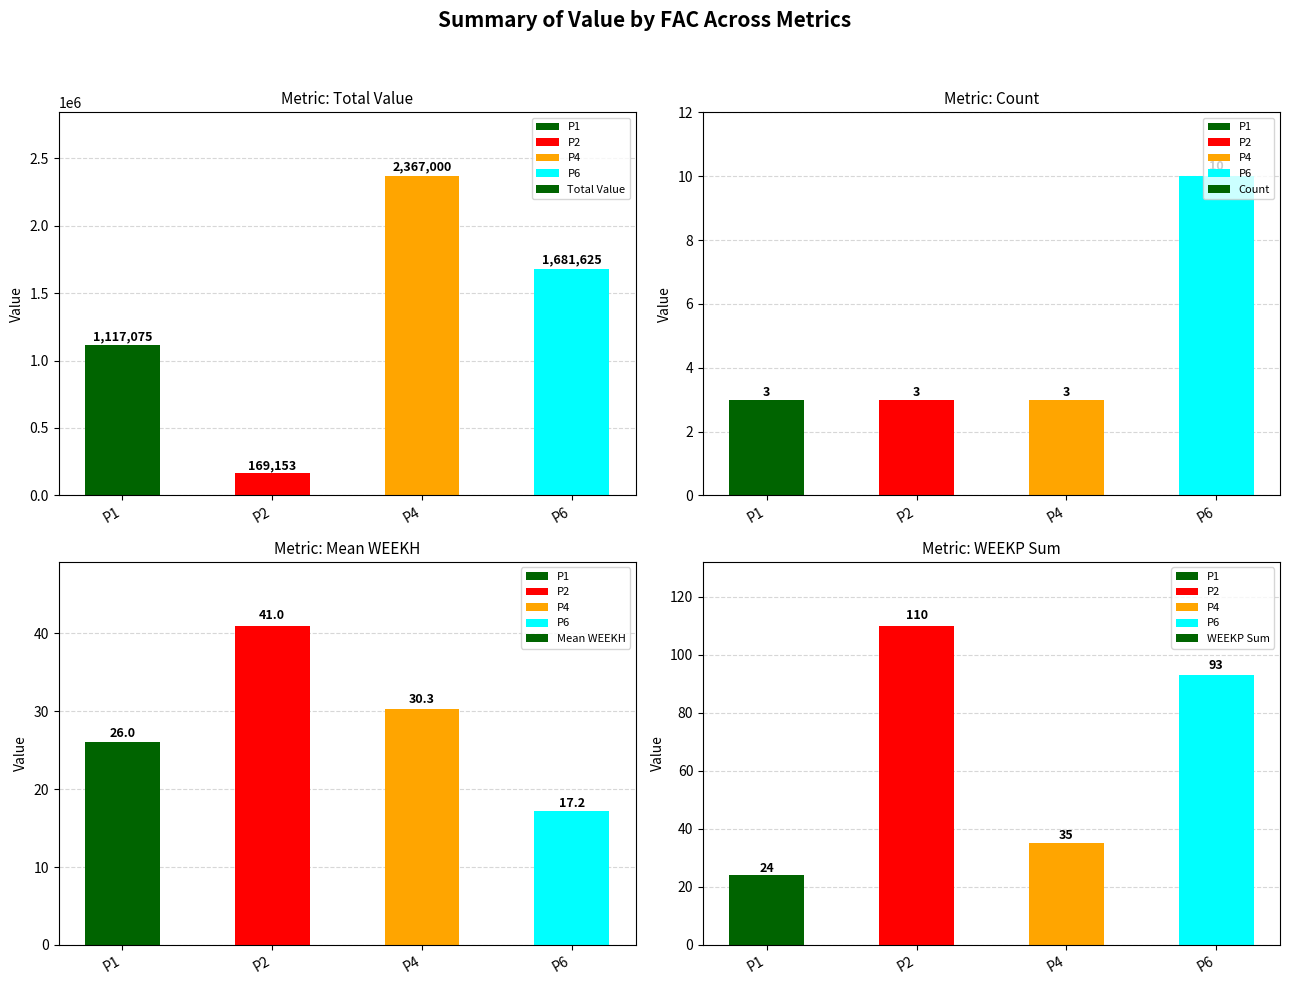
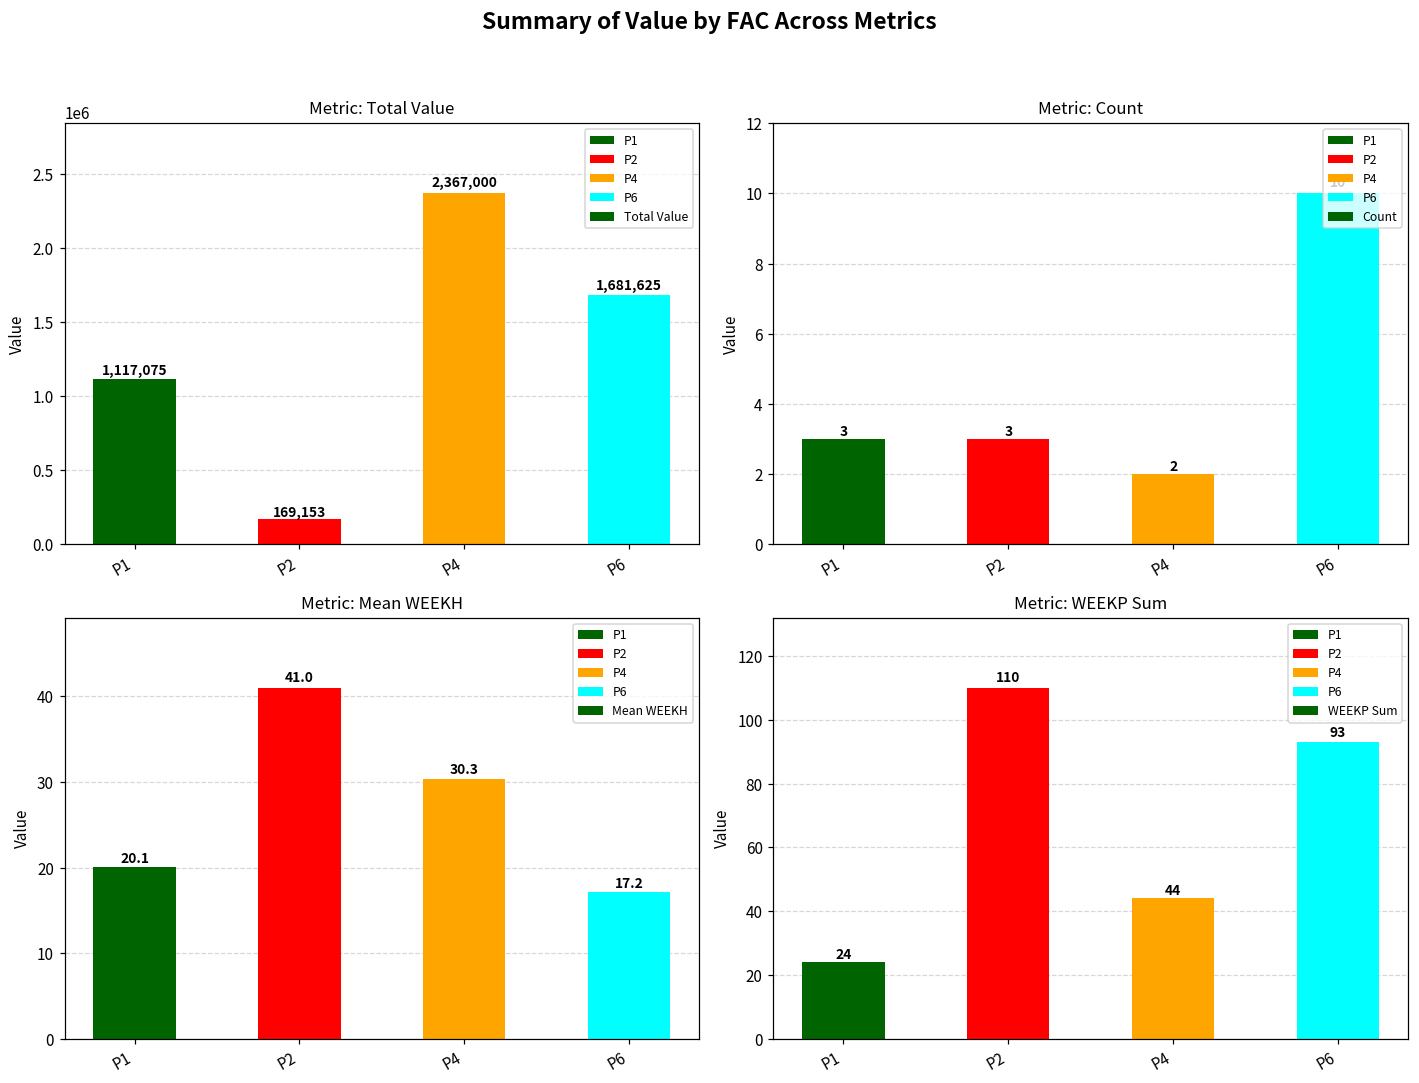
  {
    "Metric: Total Value": {
      "P1": "1,117,075",
      "P2": "169,153",
      "P4": "2,367,000",
      "P6": "1,681,625"
    },
    "Metric: Count": {
      "P1": "3",
      "P2": "3",
-     "P4": "3"
+     "P4": "2"
    },
    "Metric: Mean WEEKH": {
-     "P1": "26.0",
+     "P1": "20.1",
      "P2": "41.0",
      "P4": "30.3",
      "P6": "17.2"
    },
    "Metric: WEEKP Sum": {
      "P1": "24",
      "P2": "110",
-     "P4": "35",
+     "P4": "44",
      "P6": "93"
    }
  }
